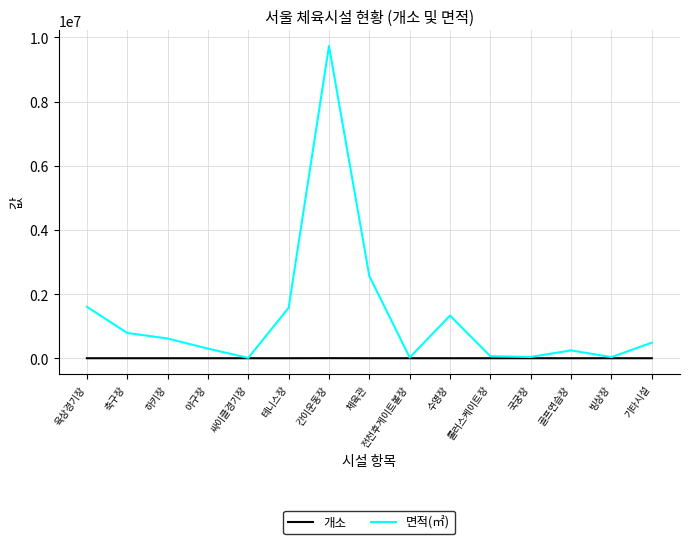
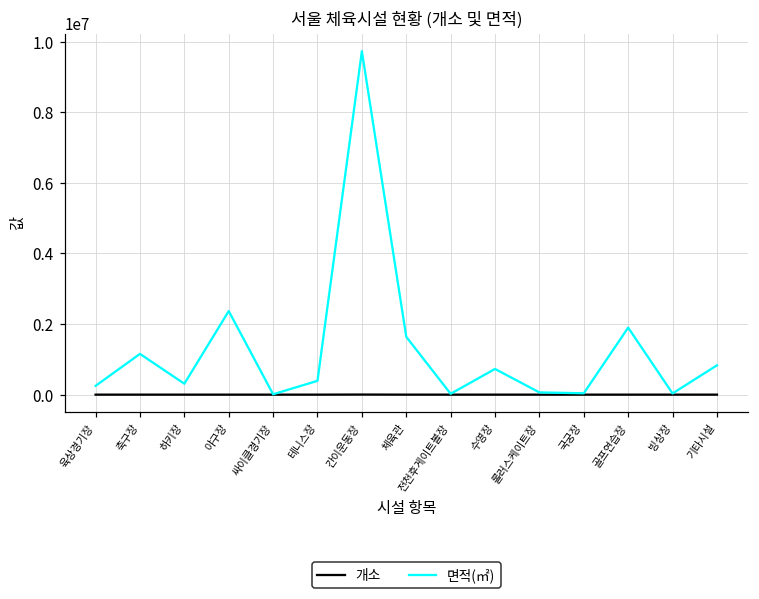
  {
    "개소": {
      "육상경기장": 0,
      "축구장": 0,
      "하키장": 0,
      "야구장": 0,
      "테니스장": 0,
      "간이운동장": 0,
      "체육관": 0,
      "수영장": 0,
      "골프연습장": 0,
      "기타시설": 0
    },
    "면적(㎡)": {
-     "육상경기장": 1600000,
-     "축구장": 800000,
-     "하키장": 600000,
-     "야구장": 300000,
-     "테니스장": 1600000,
+     "육상경기장": 200000,
+     "축구장": 1200000,
+     "하키장": 300000,
+     "야구장": 2400000,
+     "테니스장": 400000,
      "간이운동장": 9700000,
-     "체육관": 2600000,
-     "수영장": 1300000,
-     "골프연습장": 200000,
-     "기타시설": 500000
+     "체육관": 1600000,
+     "수영장": 700000,
+     "골프연습장": 1900000,
+     "기타시설": 800000
    }
  }
